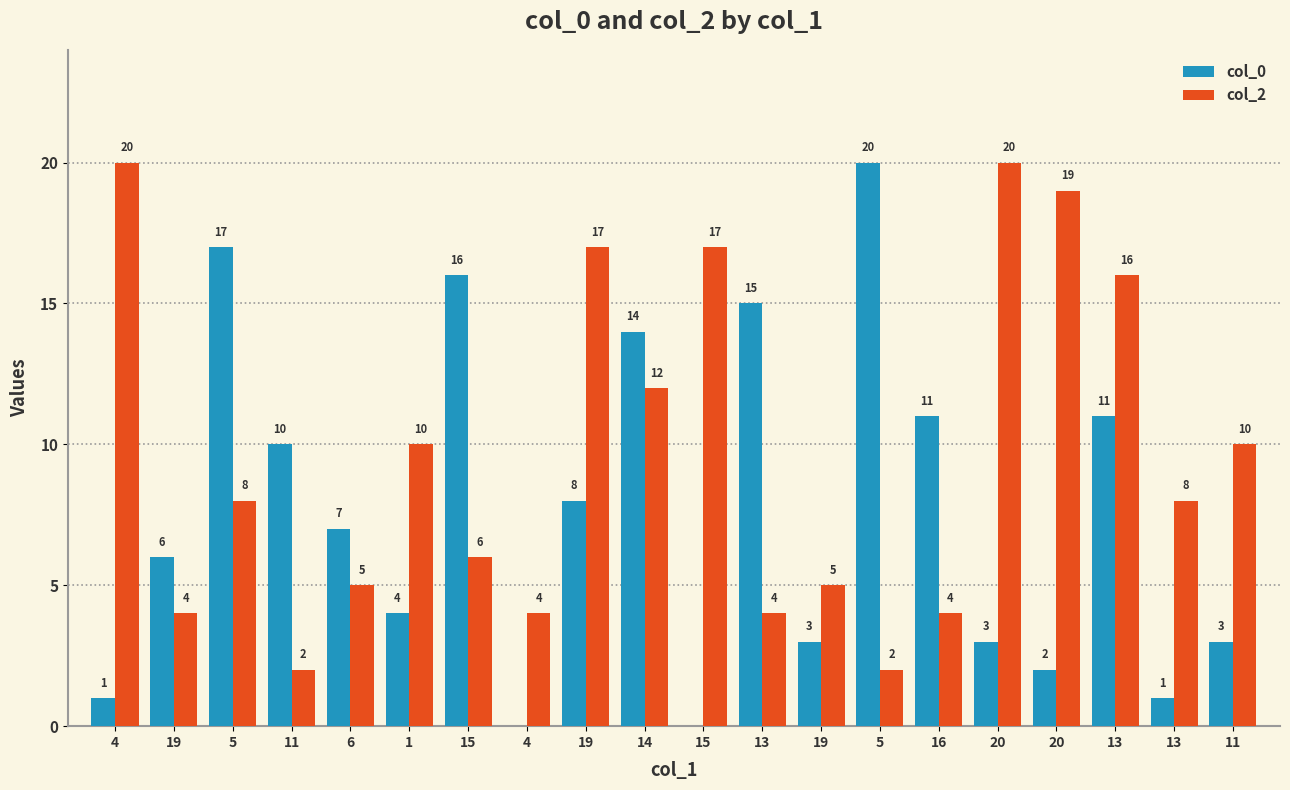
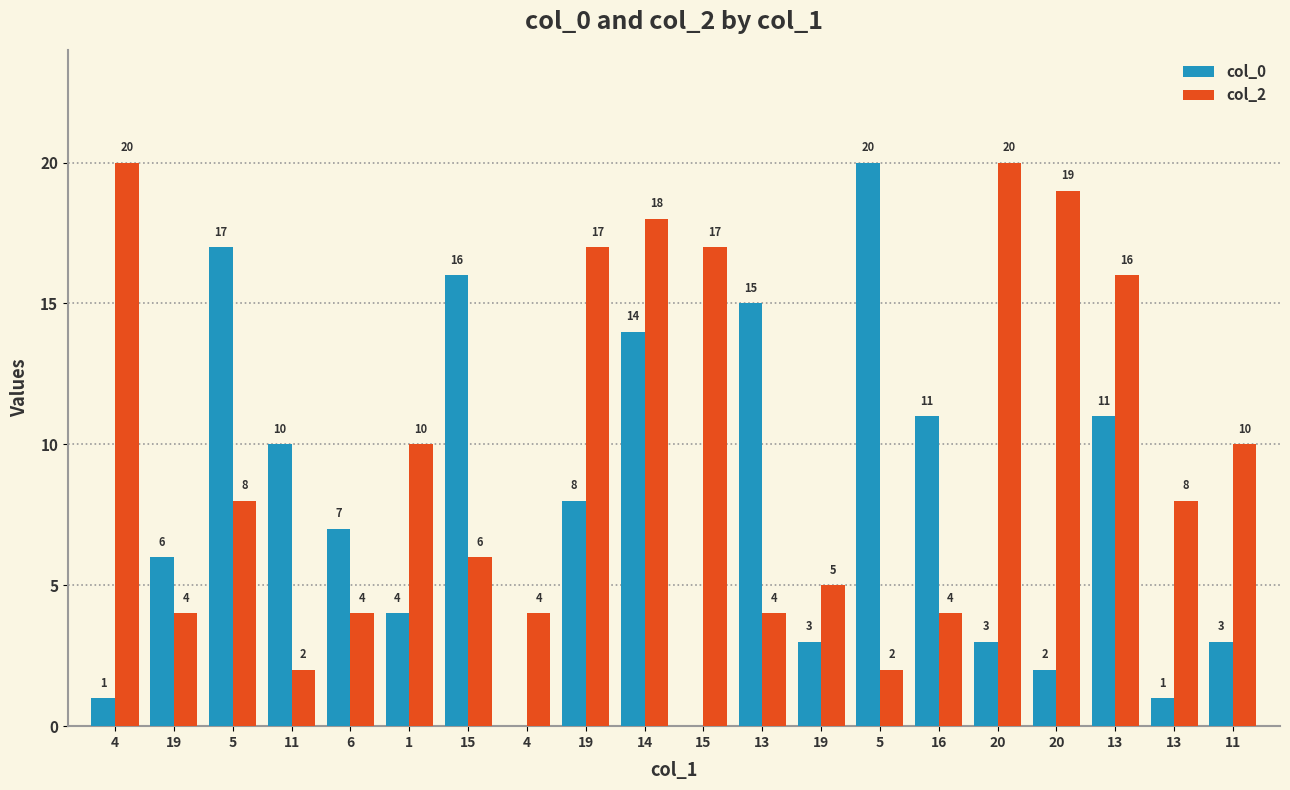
  {
    "col_0": {
      "6": 7,
      "1": 4,
      "14": 14,
      "16": 11
    },
    "col_2": {
-     "6": 5,
+     "6": 4,
      "1": 10,
-     "14": 12,
+     "14": 18,
      "16": 4
    }
  }
